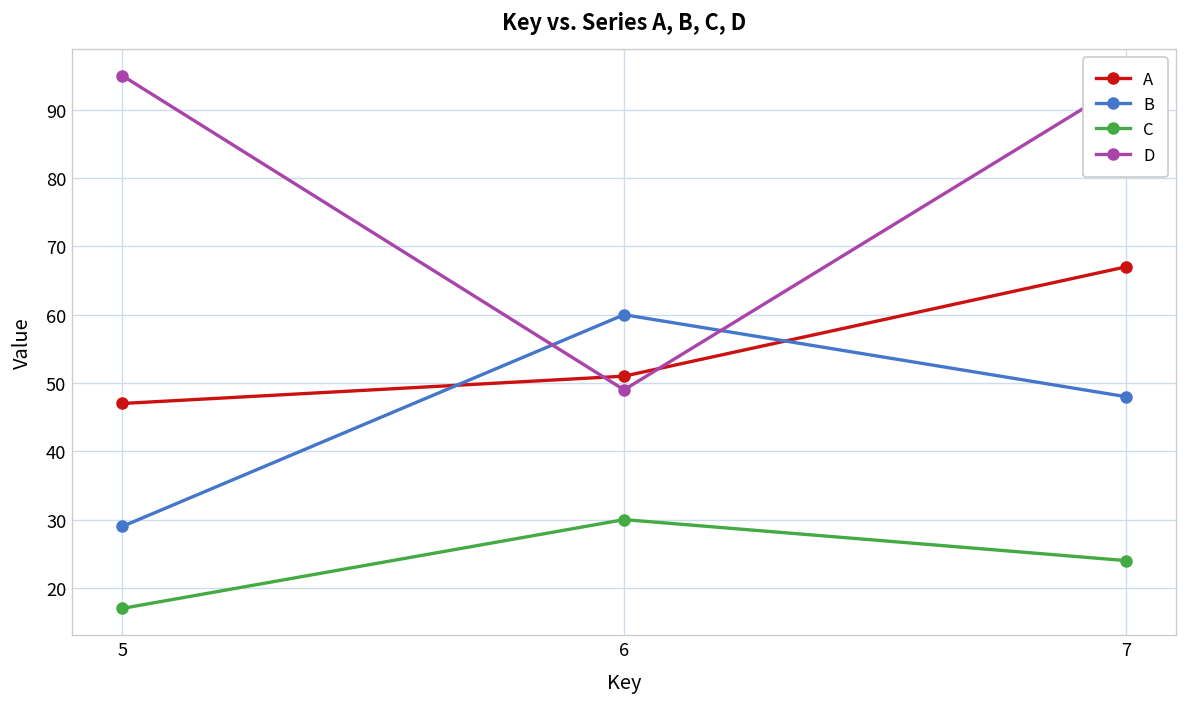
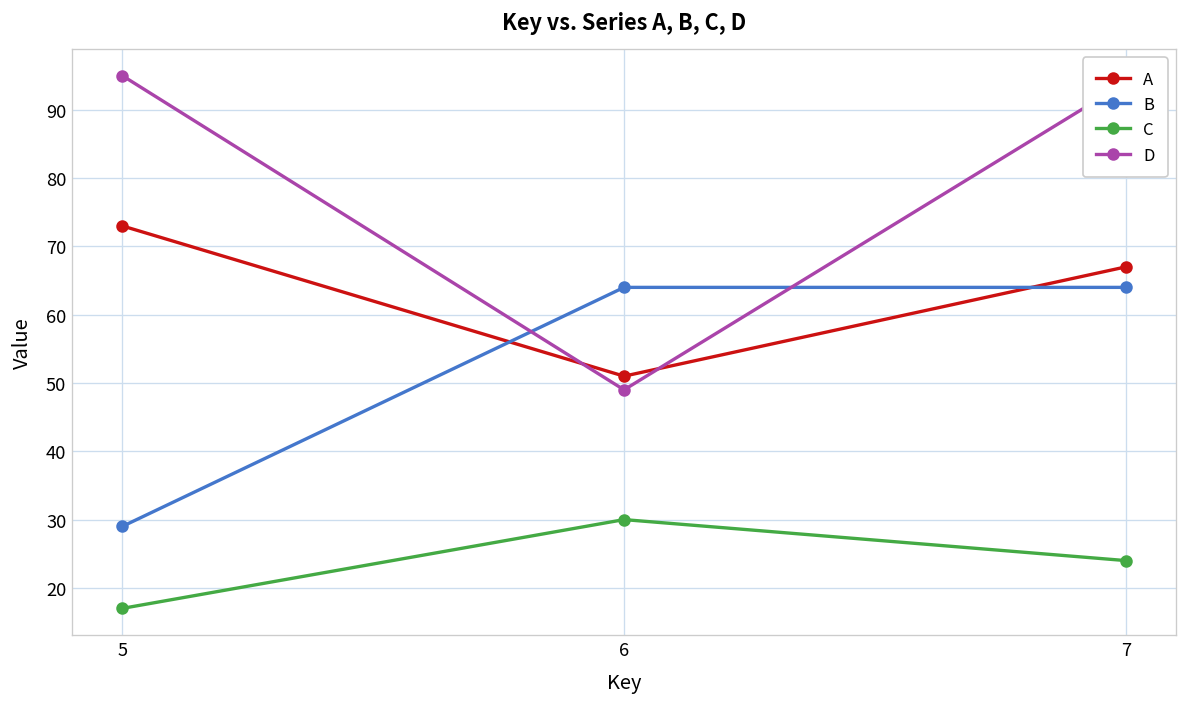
  {
    "A": {
-     "5": 47,
+     "5": 73,
      "6": 51,
      "7": 67
    },
    "B": {
      "5": 29,
-     "6": 60,
-     "7": 48
+     "6": 64,
+     "7": 64
    },
    "C": {
      "5": 17,
      "6": 30,
      "7": 24
    },
    "D": {
      "5": 95,
      "6": 49
    }
  }
